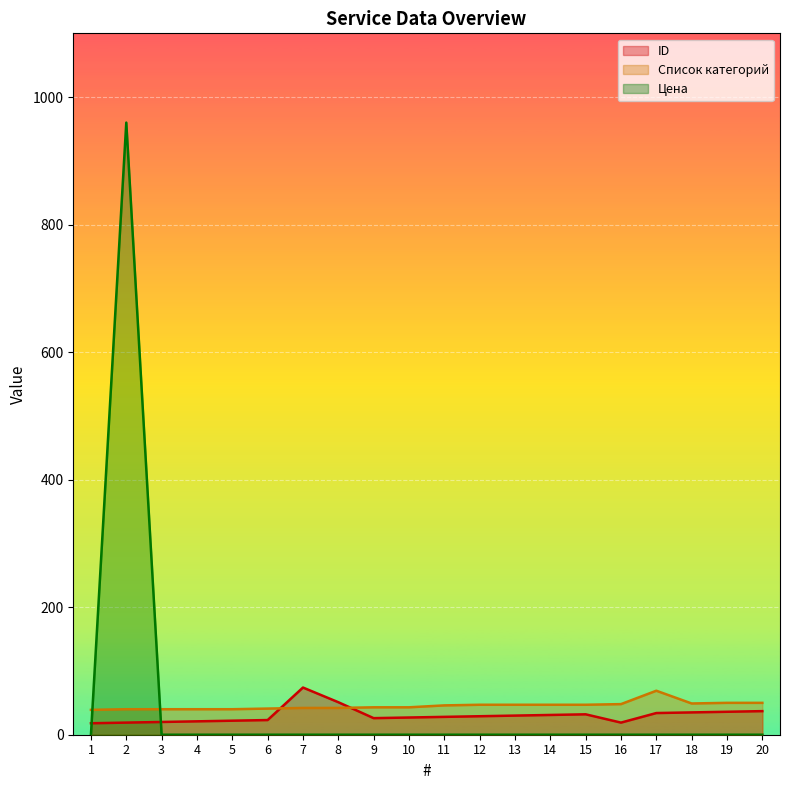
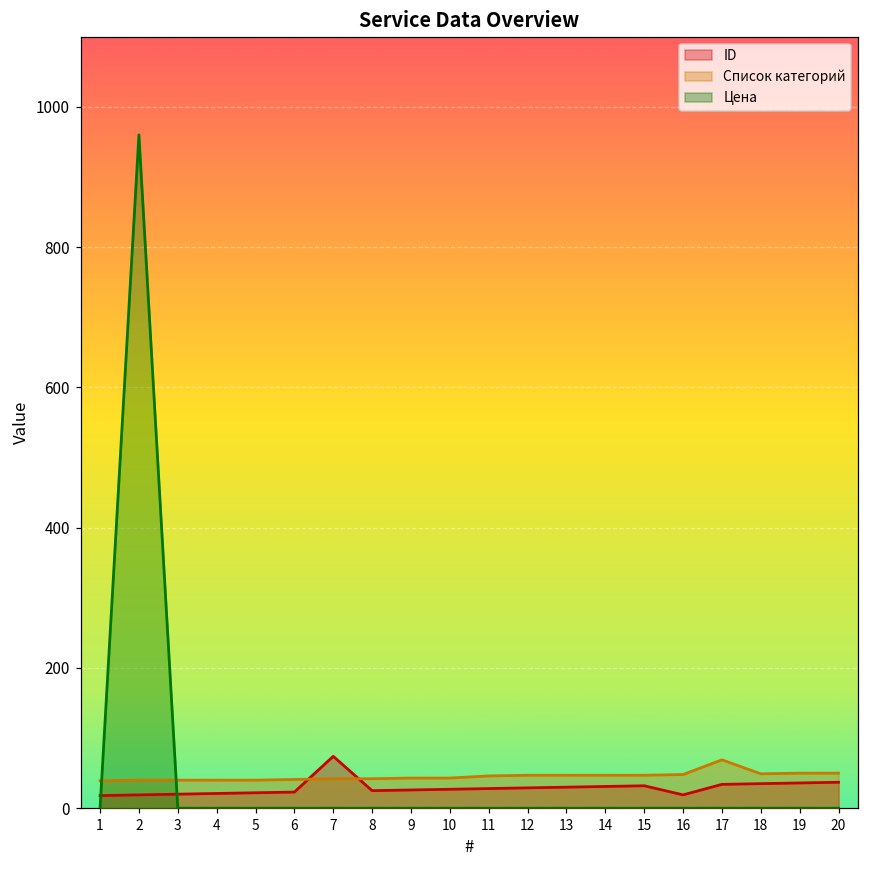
  {
    "ID": {
      "1": 20,
      "2": 20,
      "3": 20,
      "4": 20,
      "5": 20,
      "6": 20,
      "7": 70,
-     "8": 50,
+     "8": 30,
      "9": 30,
      "10": 30,
      "11": 30,
      "12": 30,
      "13": 30,
      "14": 30,
      "15": 30,
      "16": 20,
      "17": 30,
      "18": 40,
      "19": 40,
      "20": 40
    },
    "Список категорий": {
      "1": 40,
      "2": 40,
      "3": 40,
      "4": 40,
      "5": 40,
      "6": 40,
      "7": 40,
      "8": 40,
      "9": 40,
      "10": 40,
      "11": 50,
      "12": 50,
      "13": 50,
      "14": 50,
      "15": 50,
      "16": 50,
      "17": 70,
      "18": 50,
      "19": 50,
      "20": 50
    },
    "Цена": {
      "1": 0,
      "2": 960,
      "3": 0,
      "4": 0,
      "5": 0,
      "6": 0,
      "7": 0,
      "8": 0,
      "9": 0,
      "10": 0,
      "11": 0,
      "12": 0,
      "13": 0,
      "14": 0,
      "15": 0,
      "16": 0,
      "17": 0,
      "18": 0,
      "19": 0,
      "20": 0
    }
  }
